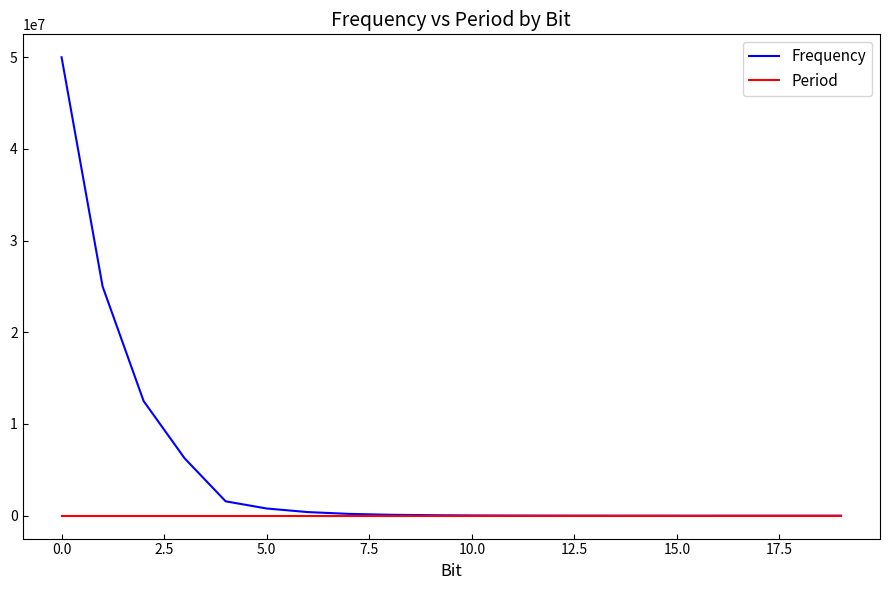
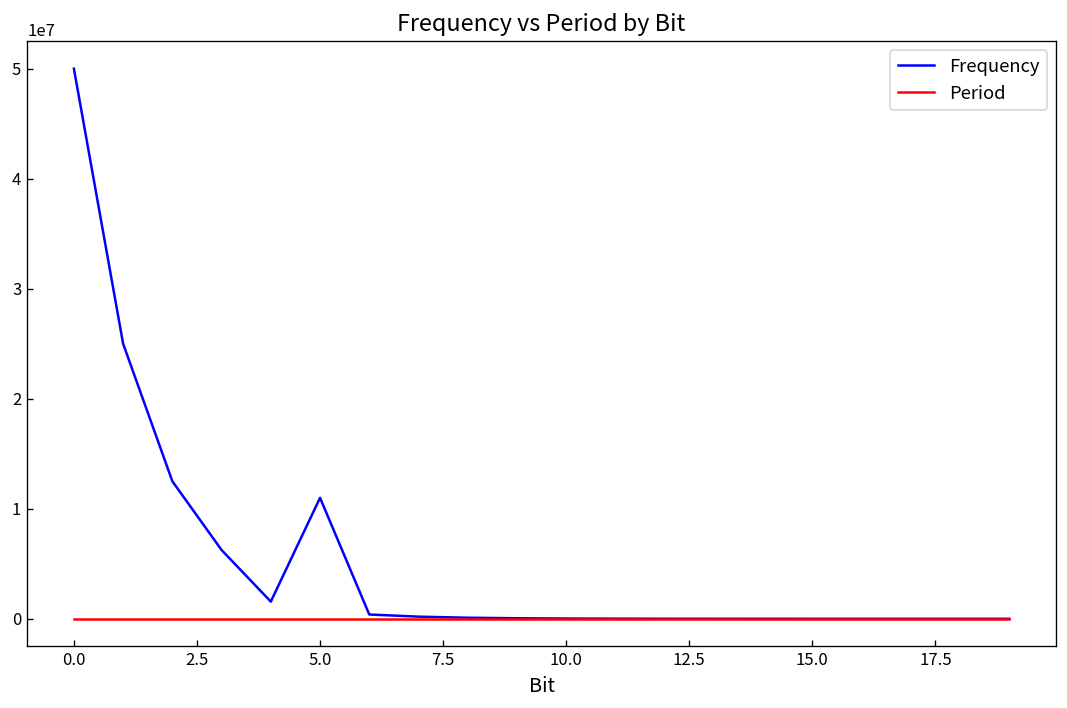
  {
    "Frequency": {
      "0.0": 50000000,
-     "5.0": 1000000
+     "5.0": 11000000
    },
    "Period": {
      "0.0": 0,
      "5.0": 0
    }
  }
